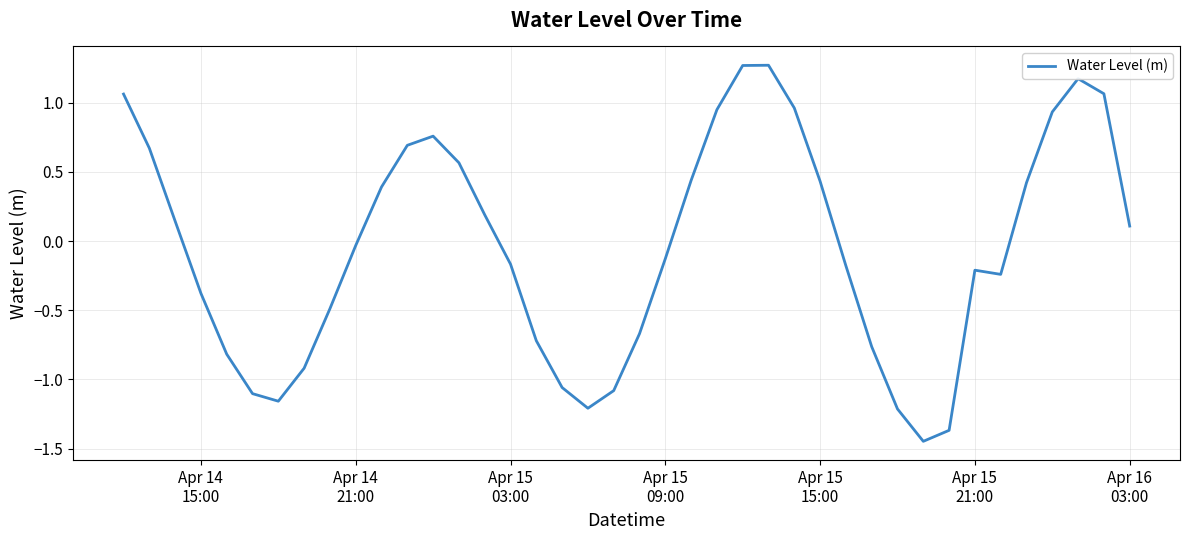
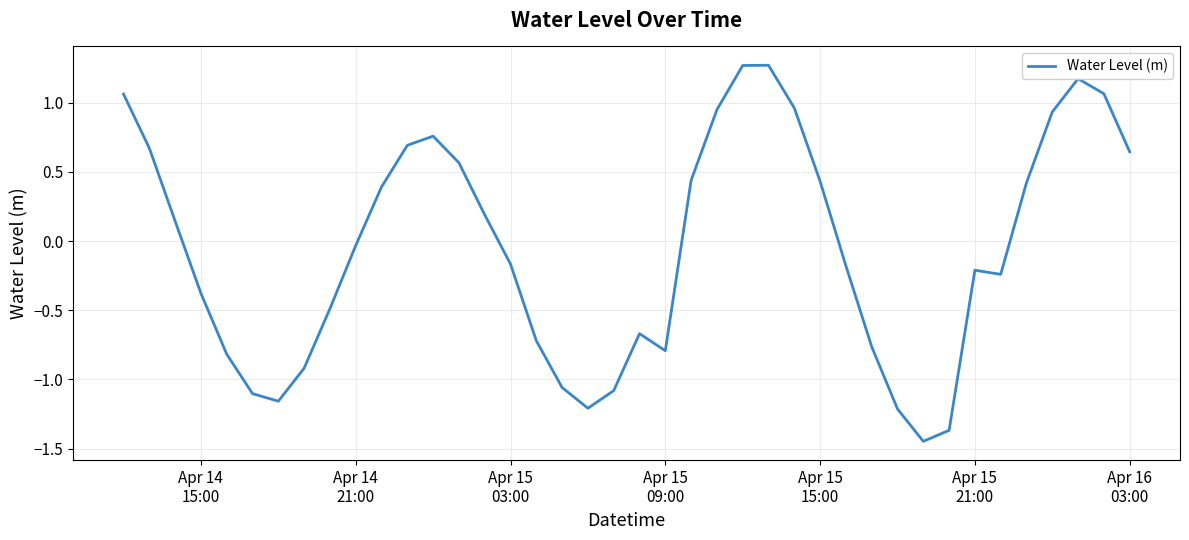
  {
    "Apr 14 15:00": -0.38,
    "Apr 14 21:00": -0.03,
    "Apr 15 03:00": -0.17,
-   "Apr 15 09:00": -0.13,
+   "Apr 15 09:00": -0.79,
    "Apr 15 15:00": 0.43,
    "Apr 15 21:00": -0.21,
-   "Apr 16 03:00": 0.11
+   "Apr 16 03:00": 0.64
  }
